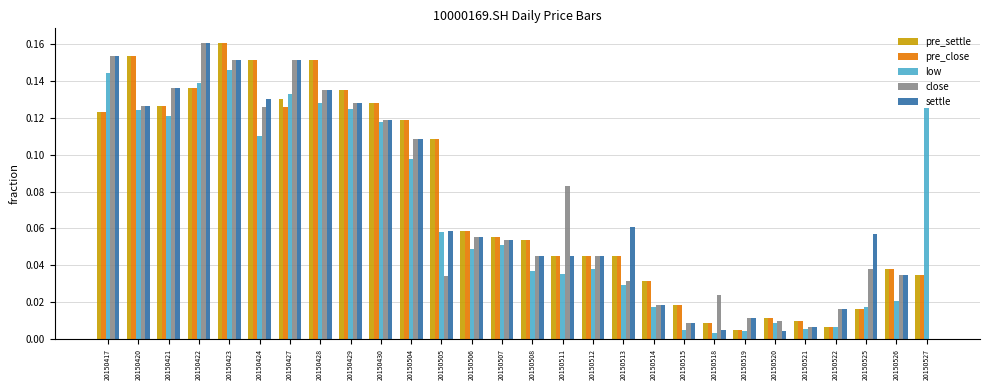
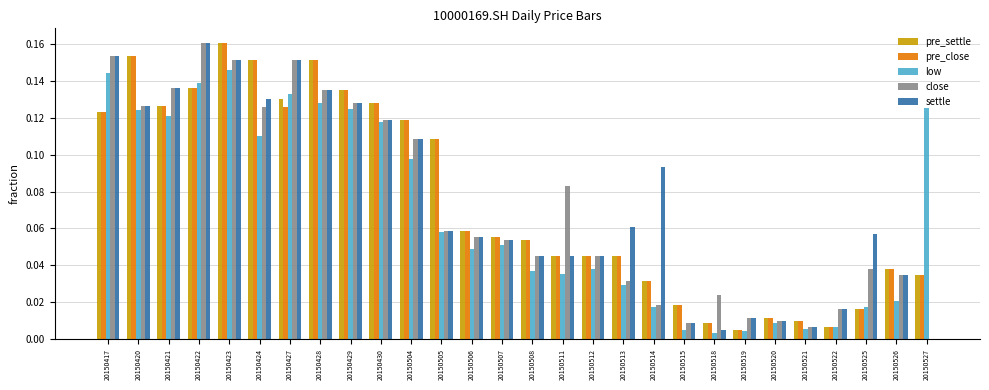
  {
    "low": {
      "20150417": 0.144,
      "20150420": 0.124,
      "20150421": 0.121,
      "20150422": 0.139,
      "20150423": 0.146,
      "20150424": 0.110,
      "20150427": 0.133,
      "20150428": 0.128,
      "20150429": 0.125,
      "20150430": 0.118,
      "20150504": 0.098,
      "20150505": 0.058,
      "20150506": 0.049,
      "20150507": 0.051,
      "20150508": 0.037,
      "20150511": 0.036,
      "20150512": 0.038,
      "20150513": 0.029,
      "20150514": 0.017,
      "20150515": 0.005,
      "20150518": 0.004,
      "20150519": 0.004,
      "20150520": 0.009,
      "20150521": 0.006,
      "20150522": 0.007,
      "20150525": 0.018,
      "20150526": 0.021,
      "20150527": 0.125
    },
    "close": {
      "20150417": 0.153,
      "20150420": 0.126,
      "20150421": 0.136,
      "20150422": 0.161,
      "20150423": 0.151,
      "20150424": 0.126,
      "20150427": 0.152,
      "20150428": 0.135,
      "20150429": 0.128,
      "20150430": 0.119,
      "20150504": 0.109,
-     "20150505": 0.035,
+     "20150505": 0.059,
      "20150506": 0.055,
      "20150507": 0.054,
      "20150508": 0.045,
      "20150511": 0.083,
      "20150512": 0.045,
      "20150513": 0.031,
      "20150514": 0.019,
      "20150515": 0.009,
      "20150518": 0.024,
      "20150519": 0.011,
      "20150520": 0.010,
      "20150521": 0.007,
      "20150522": 0.017,
      "20150525": 0.038,
      "20150526": 0.035
    },
    "settle": {
      "20150417": 0.153,
      "20150420": 0.126,
      "20150421": 0.136,
      "20150422": 0.161,
      "20150423": 0.151,
      "20150424": 0.130,
      "20150427": 0.152,
      "20150428": 0.135,
      "20150429": 0.128,
      "20150430": 0.119,
      "20150504": 0.109,
      "20150505": 0.059,
      "20150506": 0.055,
      "20150507": 0.054,
      "20150508": 0.045,
      "20150511": 0.045,
      "20150512": 0.045,
      "20150513": 0.061,
-     "20150514": 0.019,
+     "20150514": 0.093,
      "20150515": 0.009,
      "20150518": 0.005,
      "20150519": 0.011,
-     "20150520": 0.004,
+     "20150520": 0.010,
      "20150521": 0.007,
      "20150522": 0.017,
      "20150525": 0.057,
      "20150526": 0.035,
      "20150527": 0.000
    }
  }
